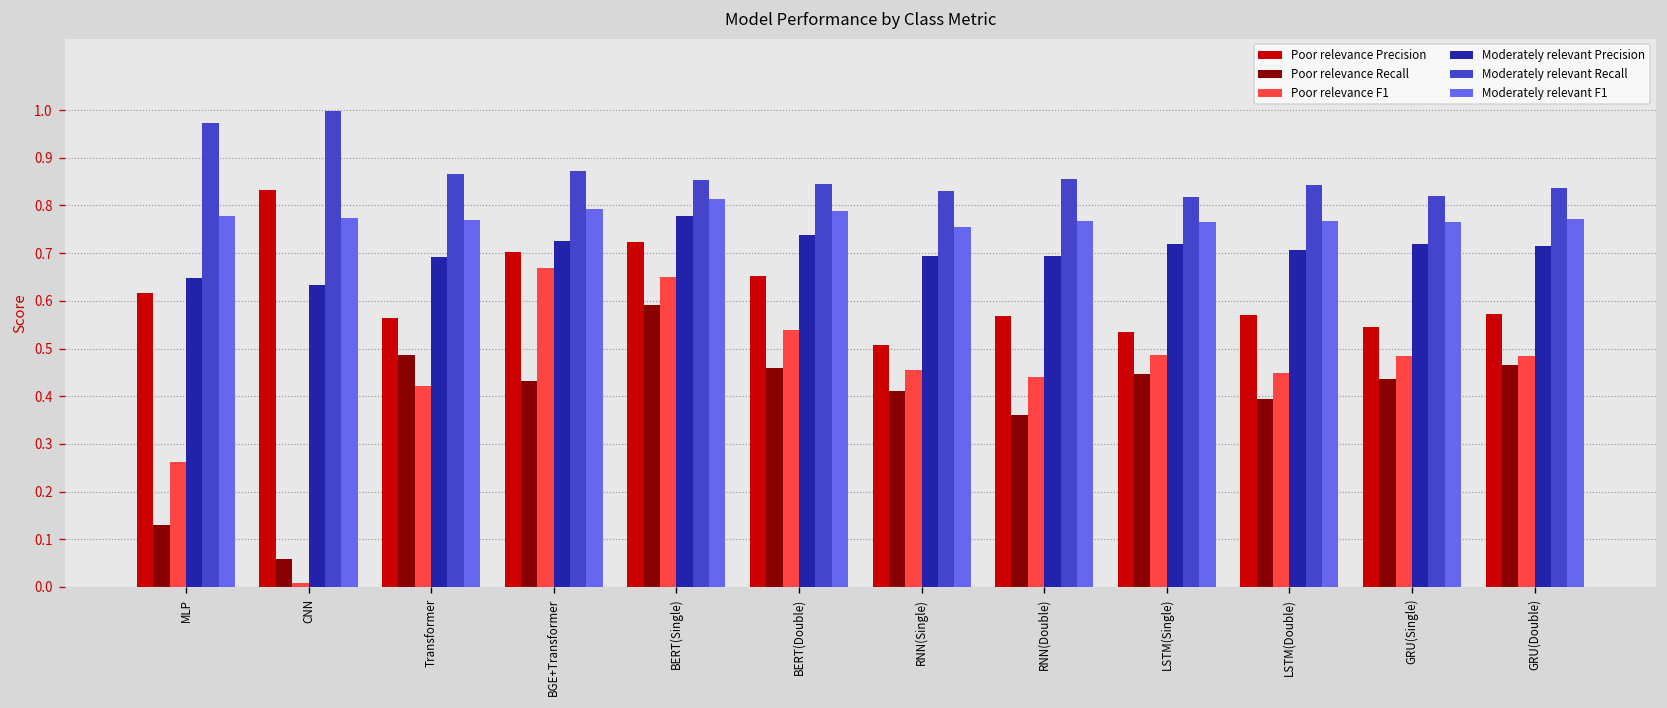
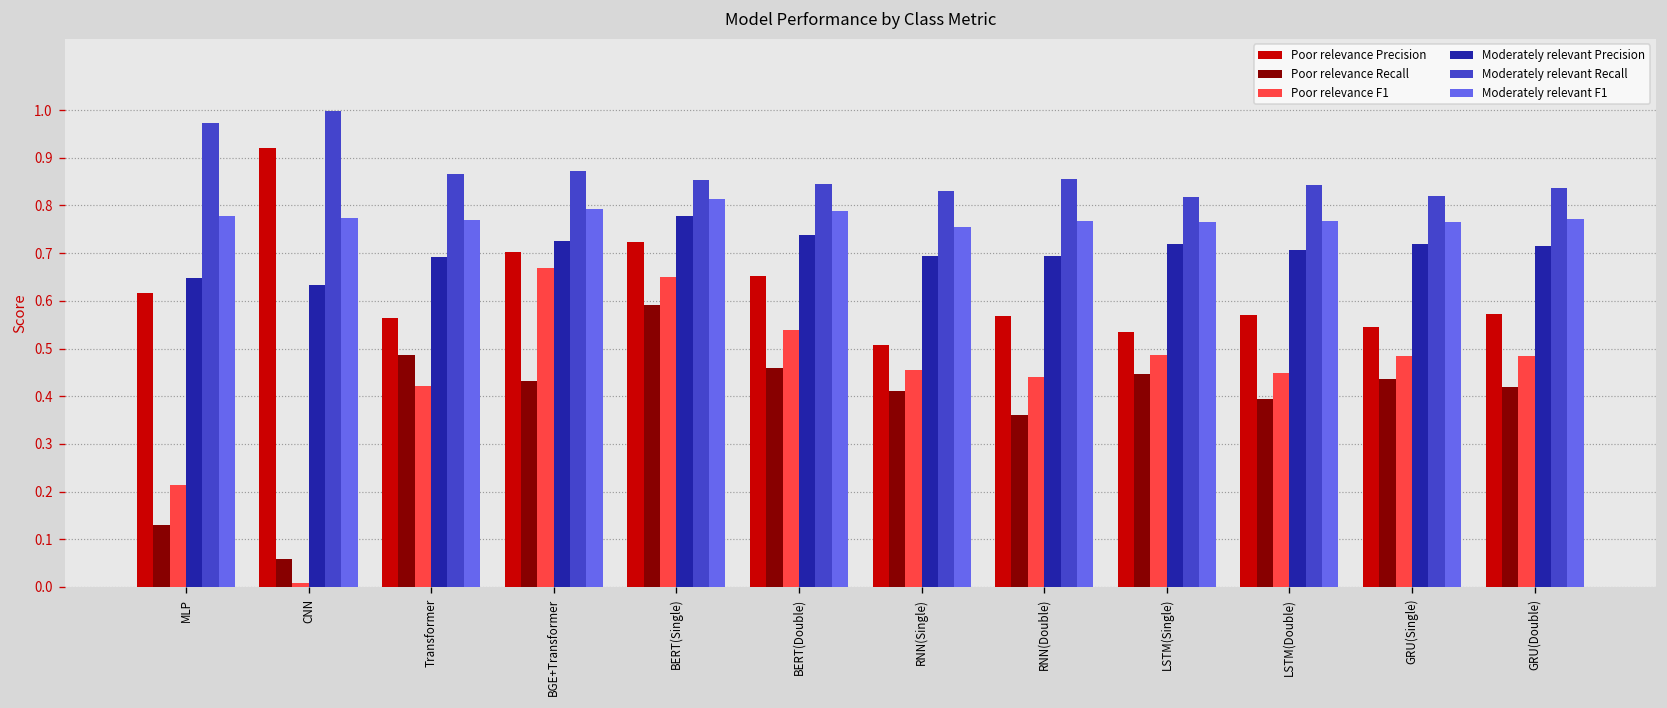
  {
    "Poor relevance Precision": {
      "MLP": 0.62,
-     "CNN": 0.83,
+     "CNN": 0.92,
      "Transformer": 0.56,
      "BGE+Transformer": 0.70,
      "BERT(Single)": 0.72,
      "BERT(Double)": 0.65,
      "RNN(Single)": 0.51,
      "RNN(Double)": 0.57,
      "LSTM(Single)": 0.54,
      "LSTM(Double)": 0.57,
      "GRU(Single)": 0.54,
      "GRU(Double)": 0.57
    },
    "Poor relevance Recall": {
      "MLP": 0.13,
      "CNN": 0.06,
      "Transformer": 0.49,
      "BGE+Transformer": 0.43,
      "BERT(Single)": 0.59,
      "BERT(Double)": 0.46,
      "RNN(Single)": 0.41,
      "RNN(Double)": 0.36,
      "LSTM(Single)": 0.45,
      "LSTM(Double)": 0.39,
      "GRU(Single)": 0.44,
-     "GRU(Double)": 0.47
+     "GRU(Double)": 0.42
    },
    "Poor relevance F1": {
-     "MLP": 0.26,
+     "MLP": 0.21,
      "CNN": 0.01,
      "Transformer": 0.42,
      "BGE+Transformer": 0.67,
      "BERT(Single)": 0.65,
      "BERT(Double)": 0.54,
      "RNN(Single)": 0.46,
      "RNN(Double)": 0.44,
      "LSTM(Single)": 0.49,
      "LSTM(Double)": 0.45,
      "GRU(Single)": 0.48,
      "GRU(Double)": 0.48
    }
  }
